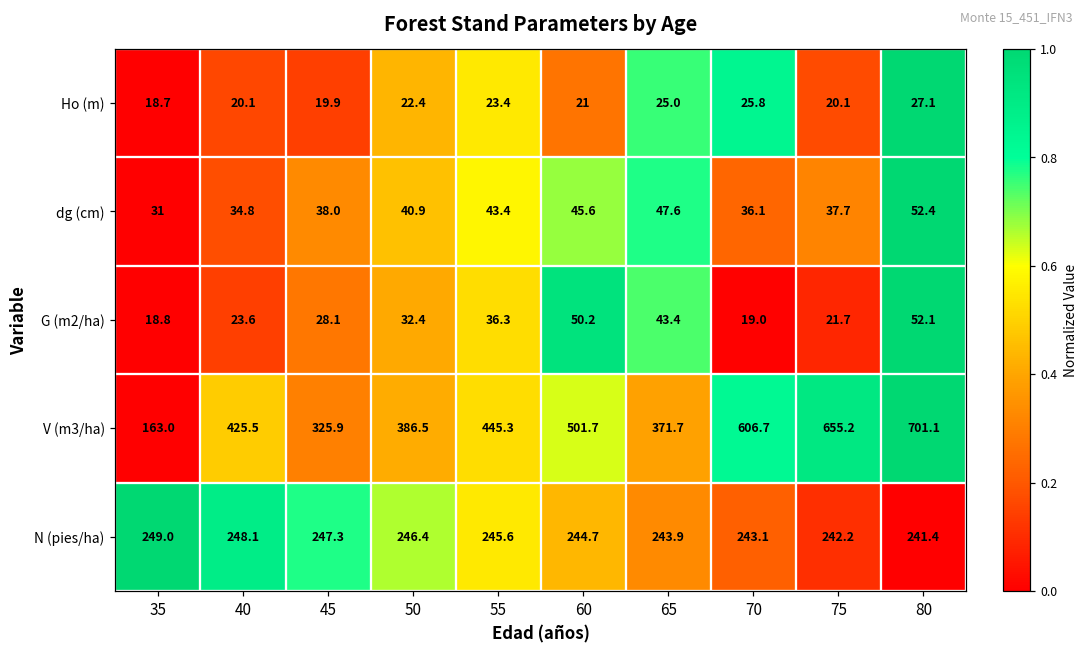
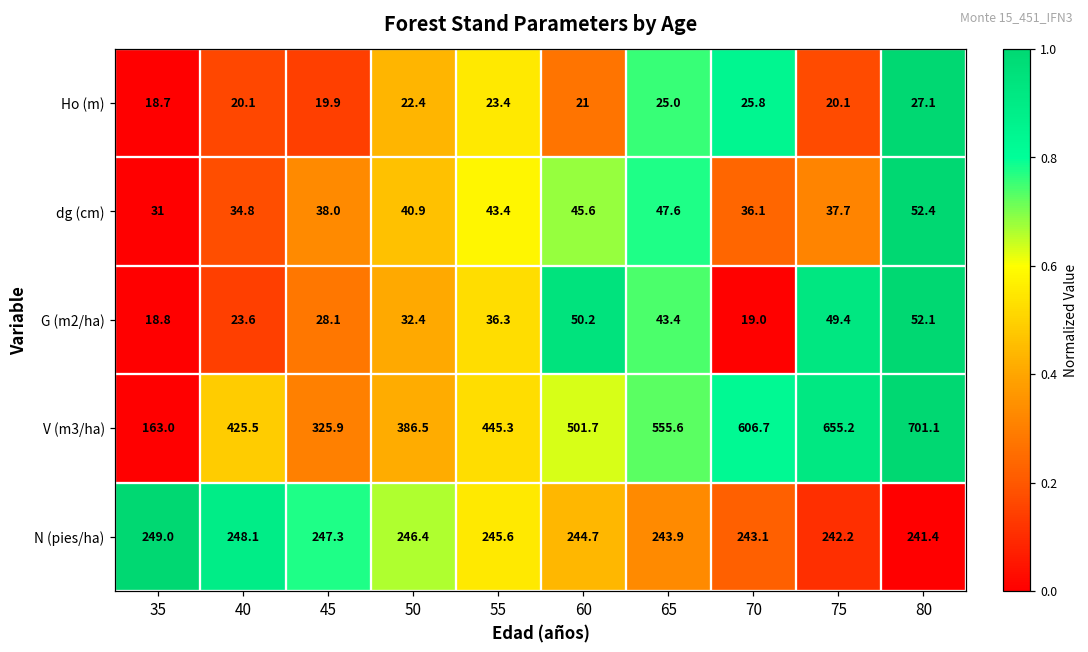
  {
    "Ho (m)": {
      "35": 18.7,
      "40": 20.1,
      "45": 19.9,
      "50": 22.4,
      "55": 23.4,
      "60": 21,
      "65": 25.0,
      "70": 25.8,
      "75": 20.1,
      "80": 27.1
    },
    "dg (cm)": {
      "35": 31,
      "40": 34.8,
      "45": 38.0,
      "50": 40.9,
      "55": 43.4,
      "60": 45.6,
      "65": 47.6,
      "70": 36.1,
      "75": 37.7,
      "80": 52.4
    },
    "G (m2/ha)": {
      "35": 18.8,
      "40": 23.6,
      "45": 28.1,
      "50": 32.4,
      "55": 36.3,
      "60": 50.2,
      "65": 43.4,
      "70": 19.0,
-     "75": 21.7,
+     "75": 49.4,
      "80": 52.1
    },
    "V (m3/ha)": {
      "35": 163.0,
      "40": 425.5,
      "45": 325.9,
      "50": 386.5,
      "55": 445.3,
      "60": 501.7,
-     "65": 371.7,
+     "65": 555.6,
      "70": 606.7,
      "75": 655.2,
      "80": 701.1
    },
    "N (pies/ha)": {
      "35": 249.0,
      "40": 248.1,
      "45": 247.3,
      "50": 246.4,
      "55": 245.6,
      "60": 244.7,
      "65": 243.9,
      "70": 243.1,
      "75": 242.2,
      "80": 241.4
    }
  }
